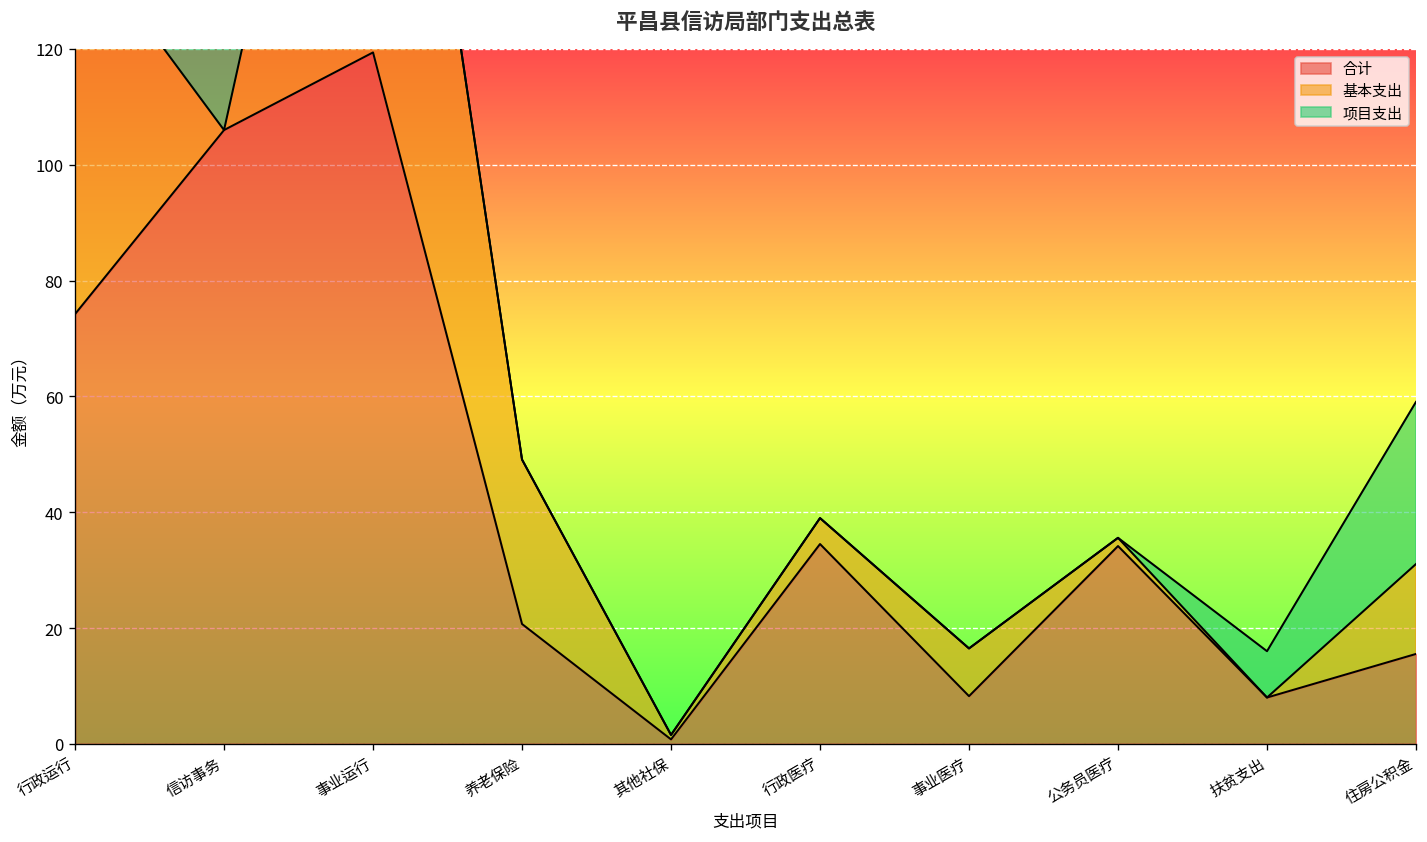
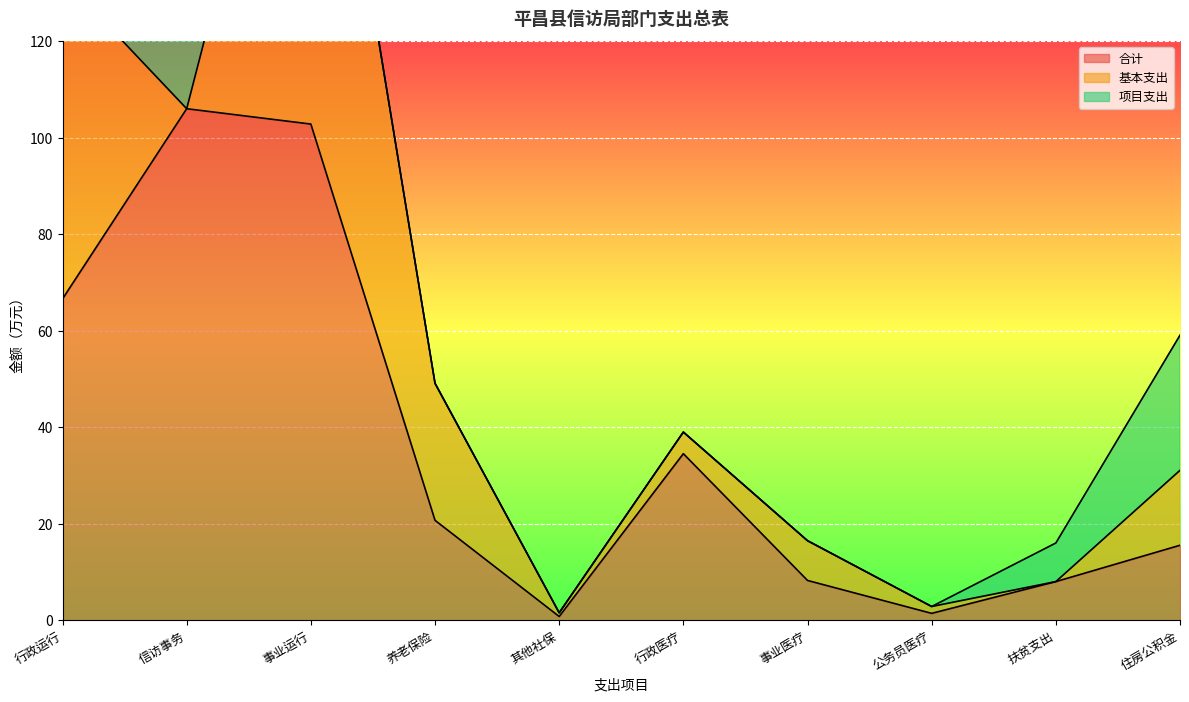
  {
    "合计": {
-     "行政运行": 74,
-     "事业运行": 119,
+     "行政运行": 67,
+     "事业运行": 103,
      "养老保险": 21,
      "其他社保": 1,
      "行政医疗": 35,
      "事业医疗": 8,
-     "公务员医疗": 34,
+     "公务员医疗": 1,
      "住房公积金": 16
    },
    "基本支出": {
      "住房公积金": 16
    },
    "项目支出": {
      "扶贫支出": 8,
      "住房公积金": 28
    }
  }
